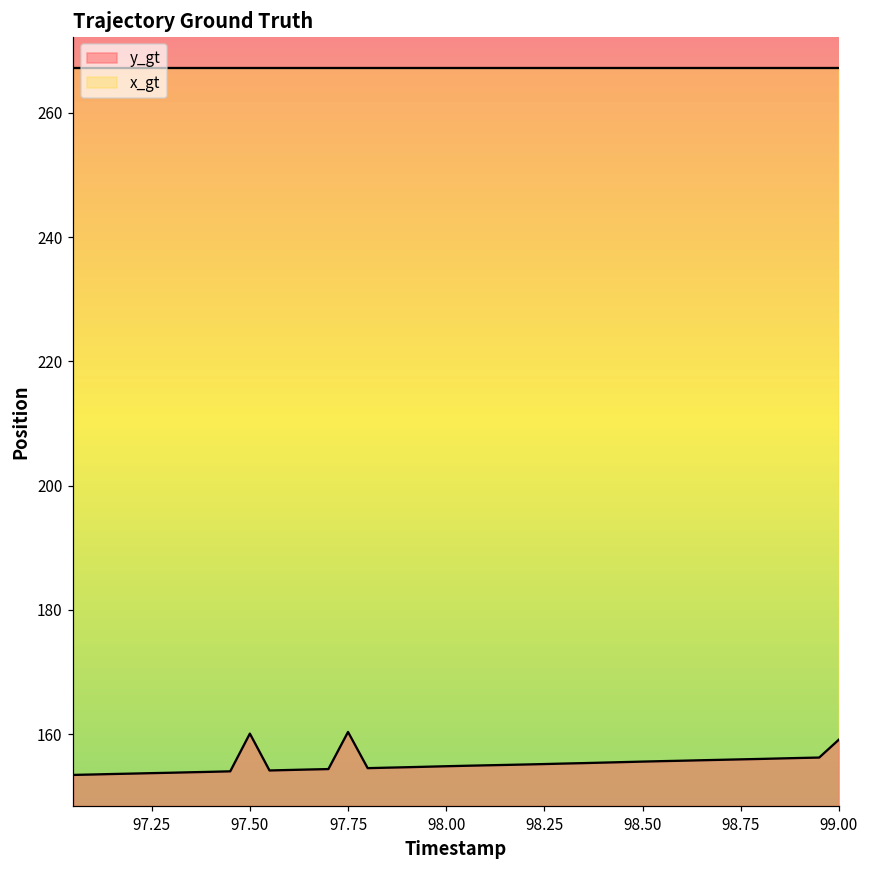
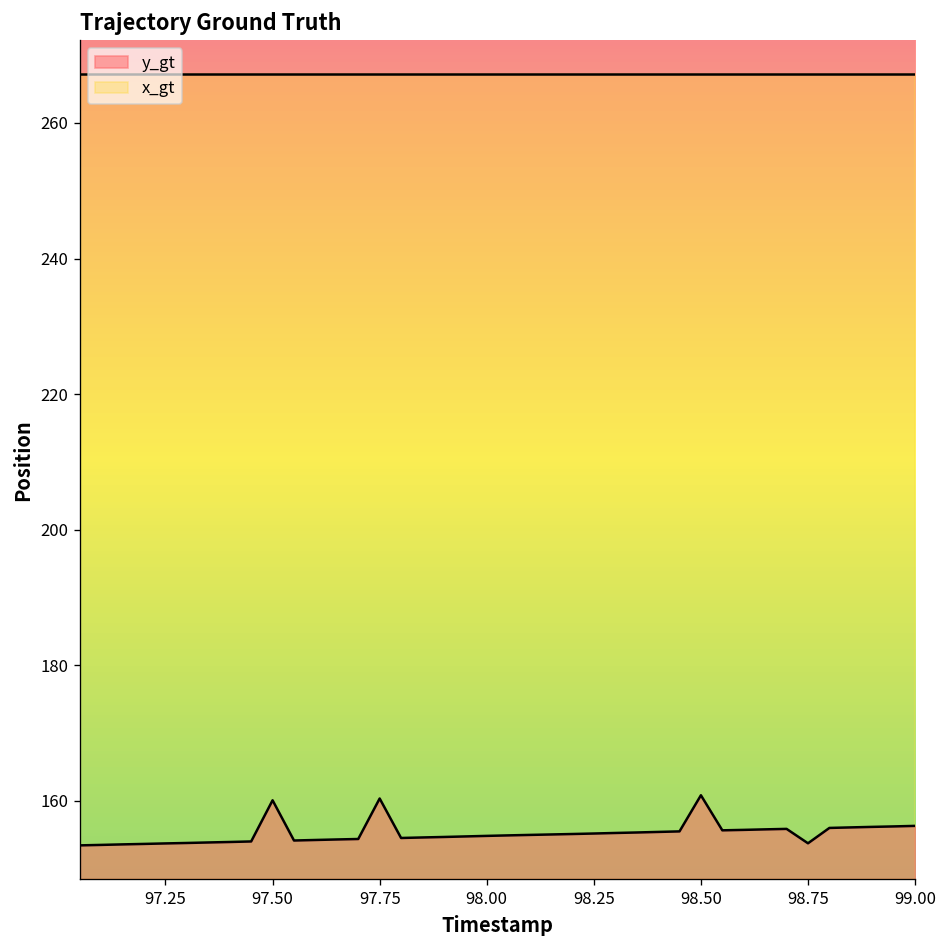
  {
    "y_gt": {
      "97.25": 154,
      "97.50": 160,
      "97.75": 160,
      "98.00": 155,
      "98.25": 155,
-     "98.50": 156,
-     "98.75": 156,
-     "99.00": 159
+     "98.50": 161,
+     "98.75": 154,
+     "99.00": 156
    },
    "x_gt": {
      "97.50": 267,
      "97.75": 267,
      "98.00": 267,
      "98.25": 267,
      "98.50": 267,
      "98.75": 267,
      "99.00": 267
    }
  }
